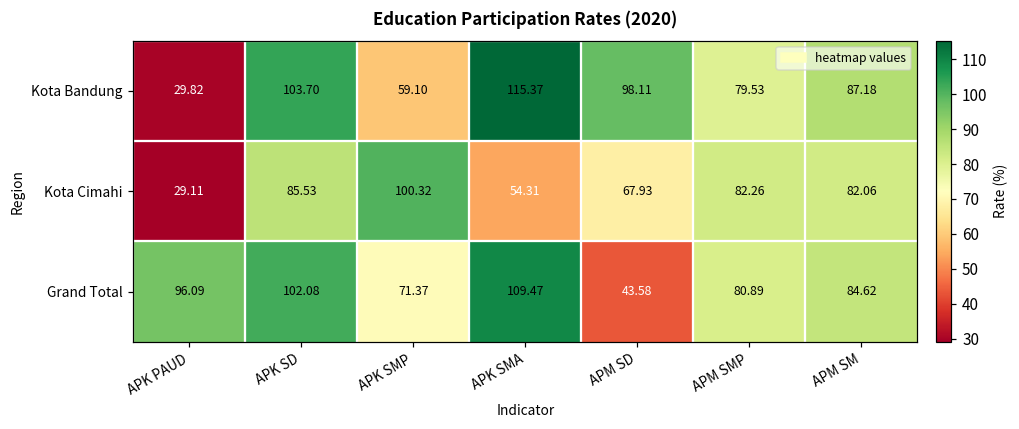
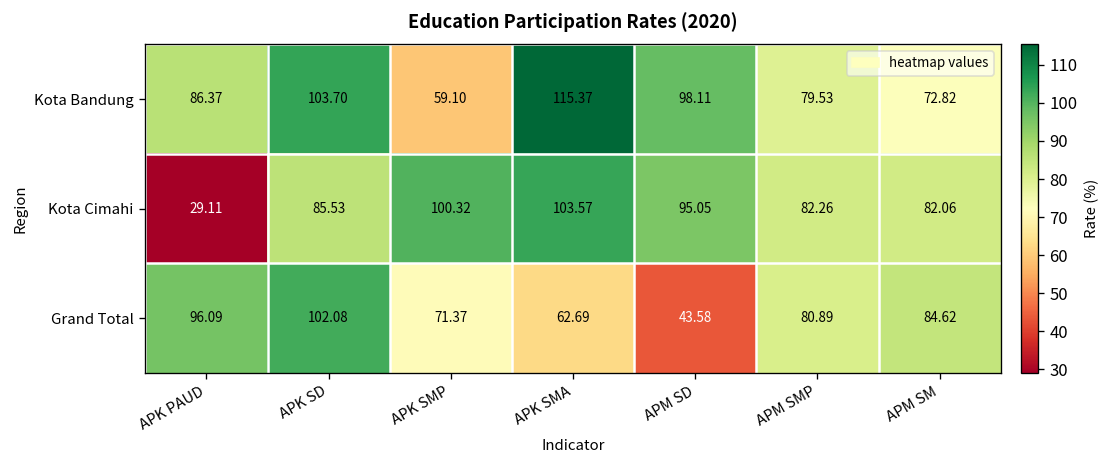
  {
    "Kota Bandung": {
-     "APK PAUD": 29.82,
+     "APK PAUD": 86.37,
      "APK SD": 103.70,
      "APK SMP": 59.10,
      "APK SMA": 115.37,
      "APM SD": 98.11,
      "APM SMP": 79.53,
-     "APM SM": 87.18
+     "APM SM": 72.82
    },
    "Kota Cimahi": {
      "APK PAUD": 29.11,
      "APK SD": 85.53,
      "APK SMP": 100.32,
-     "APK SMA": 54.31,
-     "APM SD": 67.93,
+     "APK SMA": 103.57,
+     "APM SD": 95.05,
      "APM SMP": 82.26,
      "APM SM": 82.06
    },
    "Grand Total": {
      "APK PAUD": 96.09,
      "APK SD": 102.08,
      "APK SMP": 71.37,
-     "APK SMA": 109.47,
+     "APK SMA": 62.69,
      "APM SD": 43.58,
      "APM SMP": 80.89,
      "APM SM": 84.62
    }
  }
